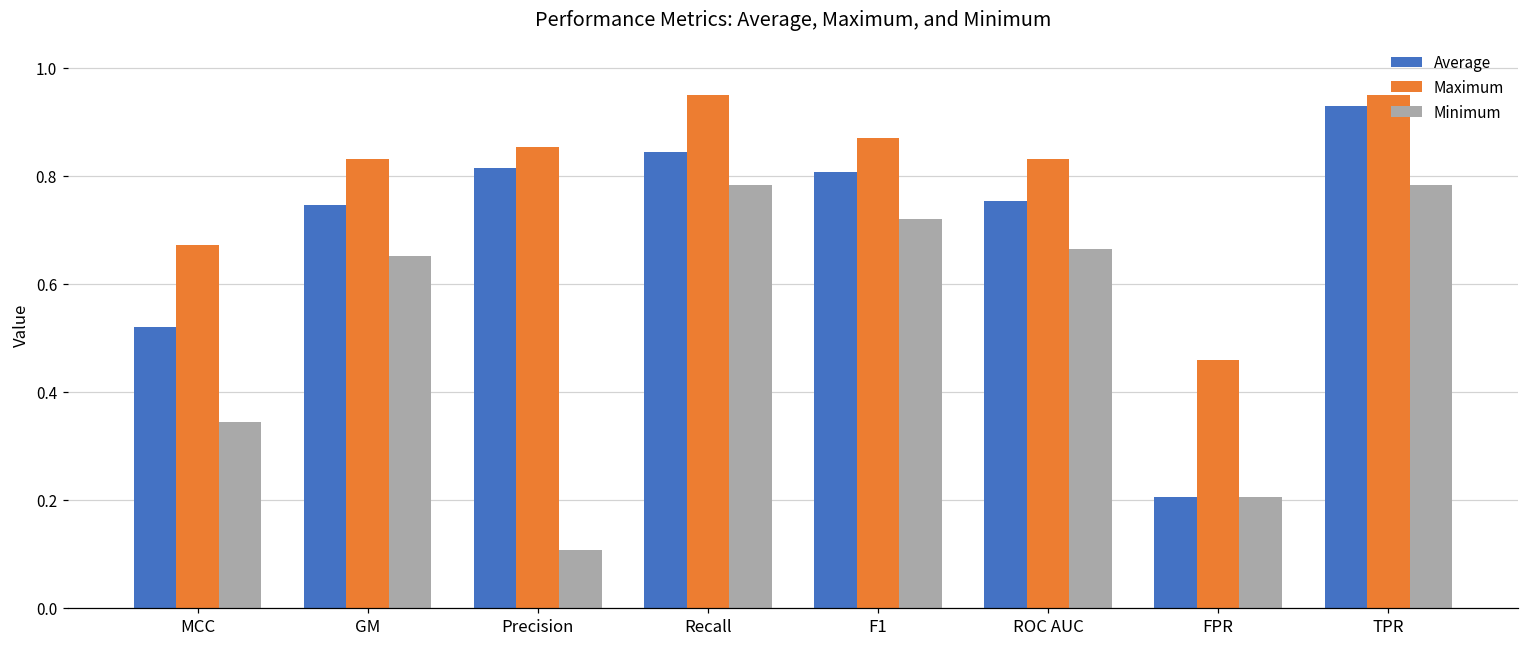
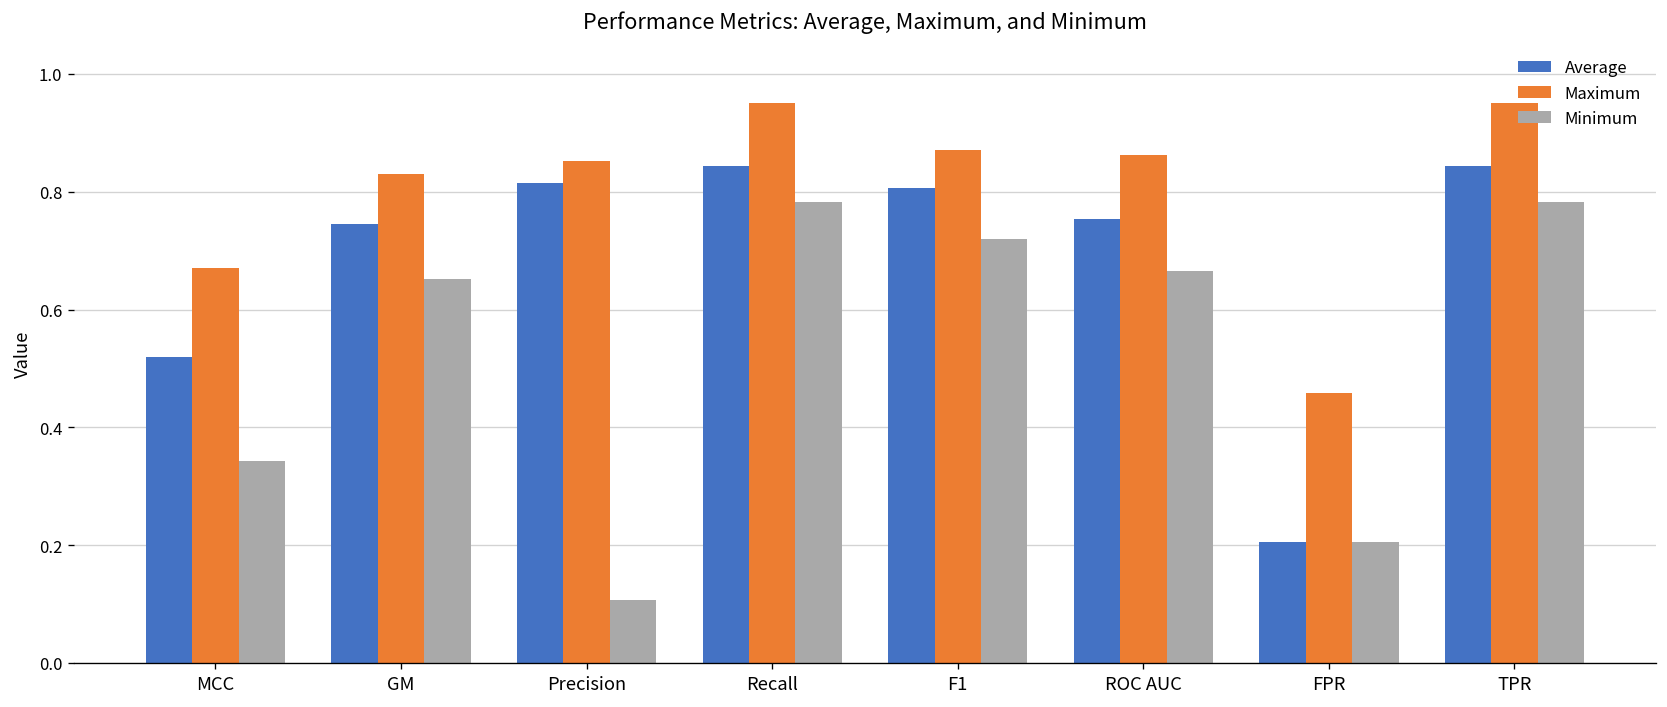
  {
    "Average": {
      "MCC": 0.52,
      "GM": 0.75,
      "Precision": 0.81,
      "Recall": 0.84,
      "F1": 0.81,
      "ROC AUC": 0.75,
      "FPR": 0.21,
-     "TPR": 0.93
+     "TPR": 0.84
    },
    "Maximum": {
      "MCC": 0.67,
      "GM": 0.83,
      "Precision": 0.85,
      "Recall": 0.95,
      "F1": 0.87,
-     "ROC AUC": 0.83,
+     "ROC AUC": 0.86,
      "FPR": 0.46,
      "TPR": 0.95
    },
    "Minimum": {
      "MCC": 0.34,
      "GM": 0.65,
      "Precision": 0.11,
      "Recall": 0.78,
      "F1": 0.72,
      "ROC AUC": 0.66,
      "FPR": 0.20,
      "TPR": 0.78
    }
  }
